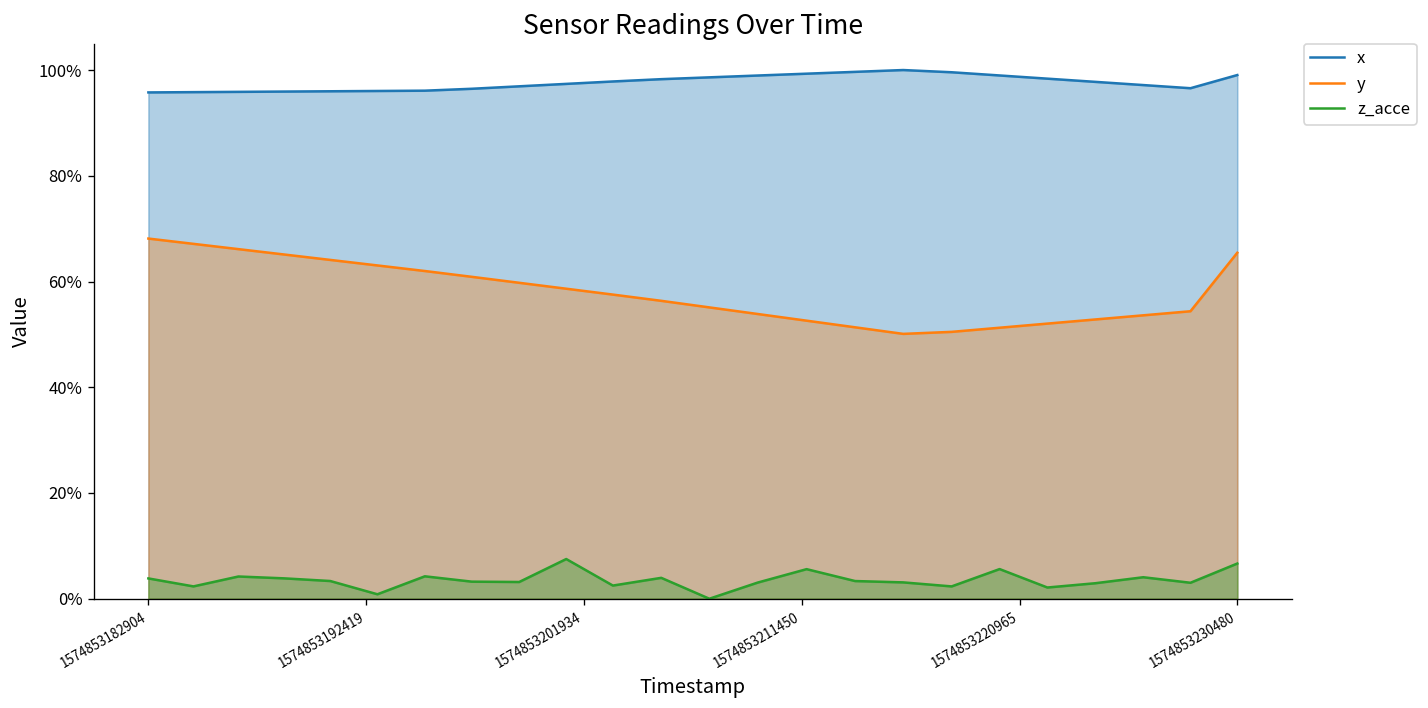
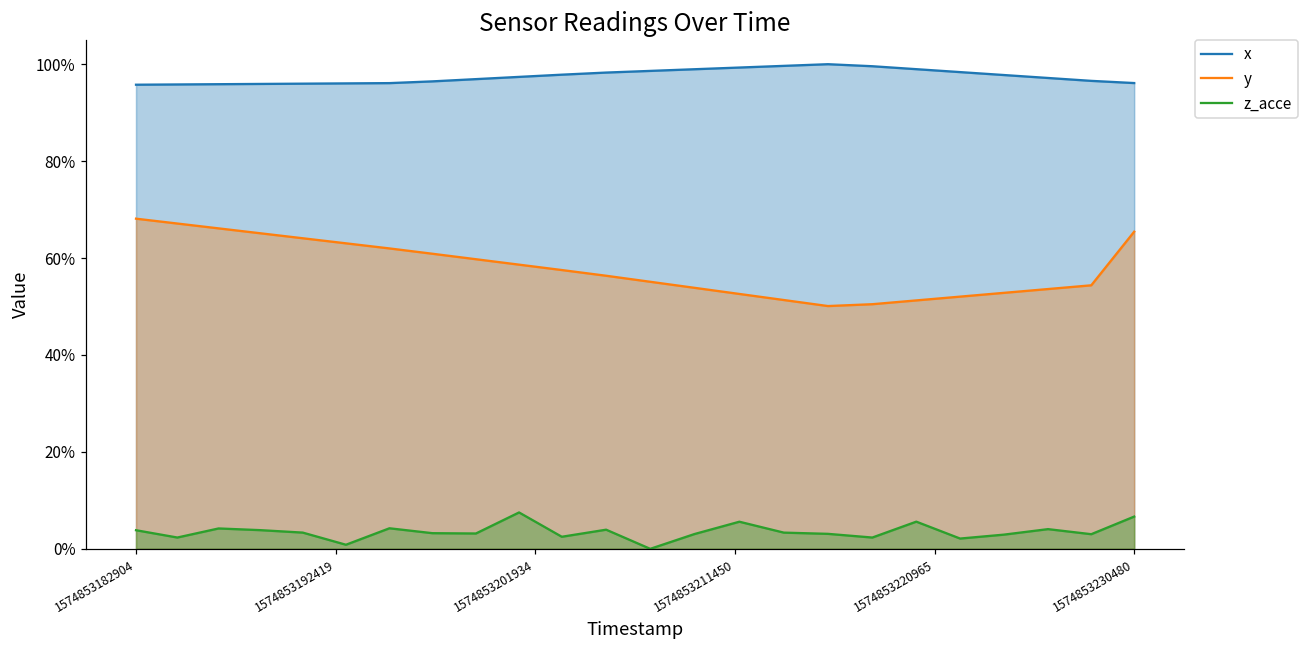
  {
    "x": {
      "1574853182904": "96%",
-     "1574853230480": "99%"
+     "1574853230480": "96%"
    },
    "y": {
      "1574853182904": "68%",
      "1574853230480": "65%"
    },
    "z_acce": {
      "1574853182904": "4%",
      "1574853230480": "7%"
    }
  }
